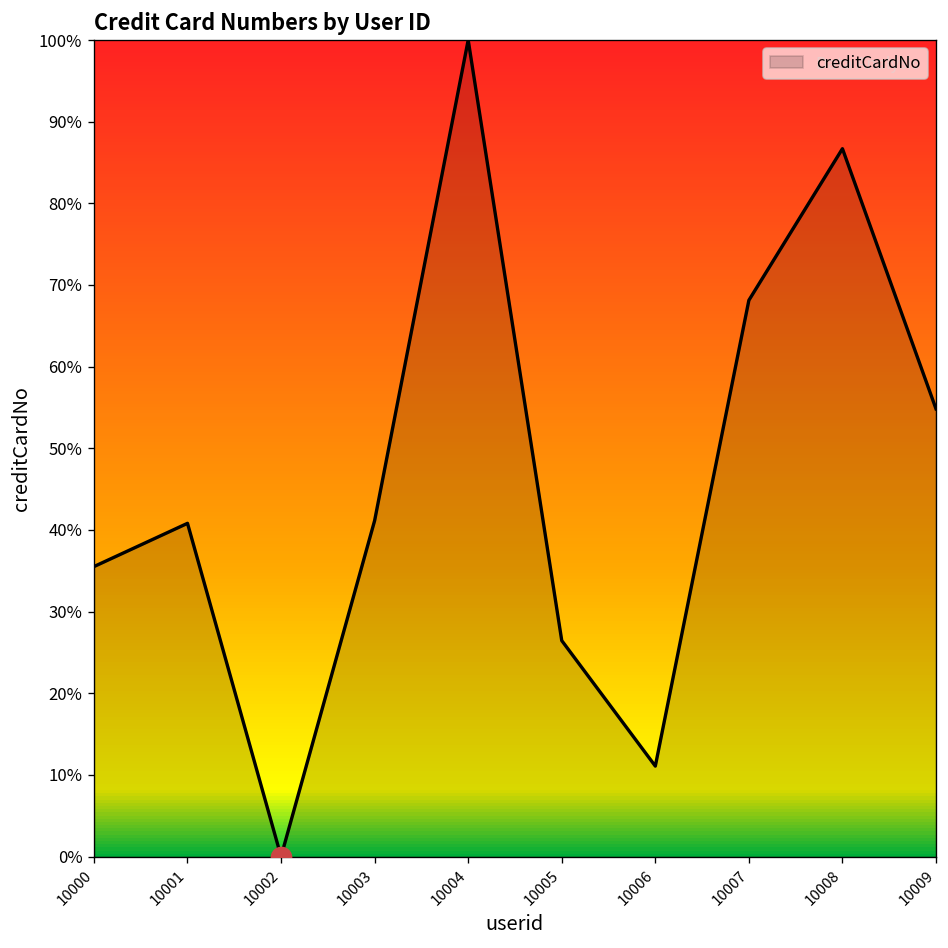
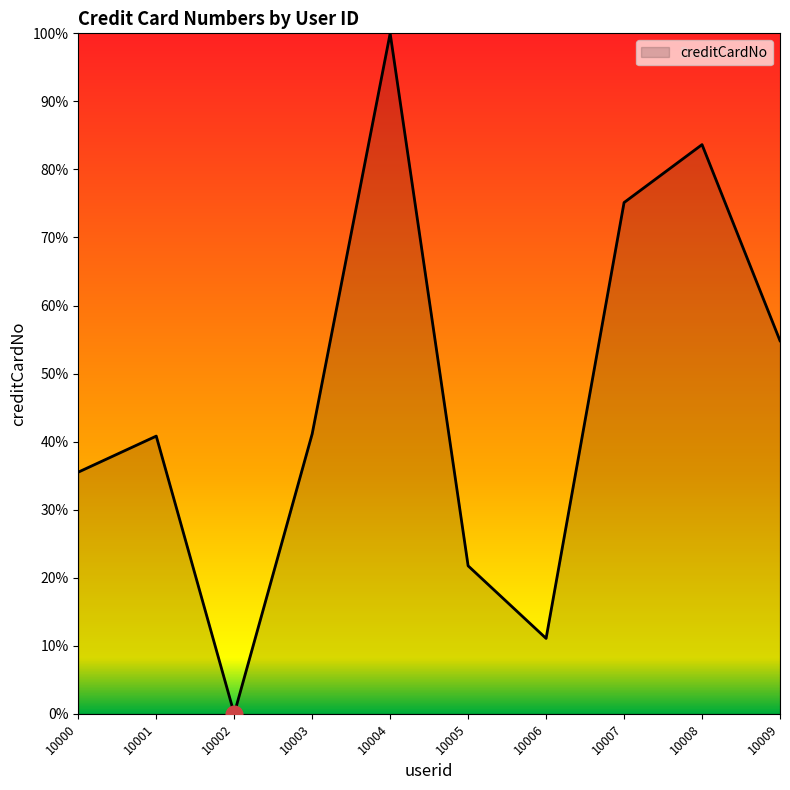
  {
    "creditCardNo": {
      "10000": "36%",
      "10001": "41%",
      "10003": "41%",
      "10004": "100%",
-     "10005": "26%",
+     "10005": "22%",
      "10006": "11%",
-     "10007": "68%",
-     "10008": "87%",
+     "10007": "75%",
+     "10008": "84%",
      "10009": "55%"
    }
  }
